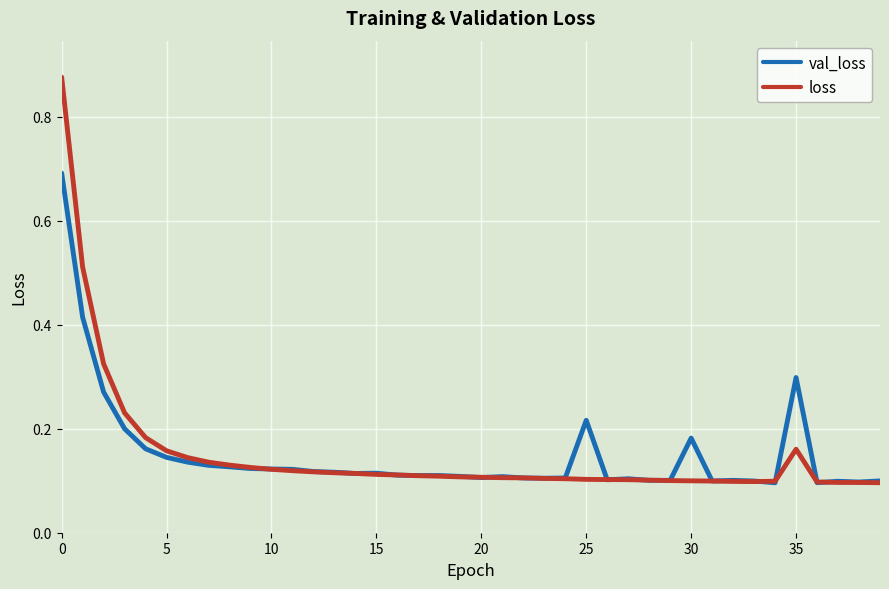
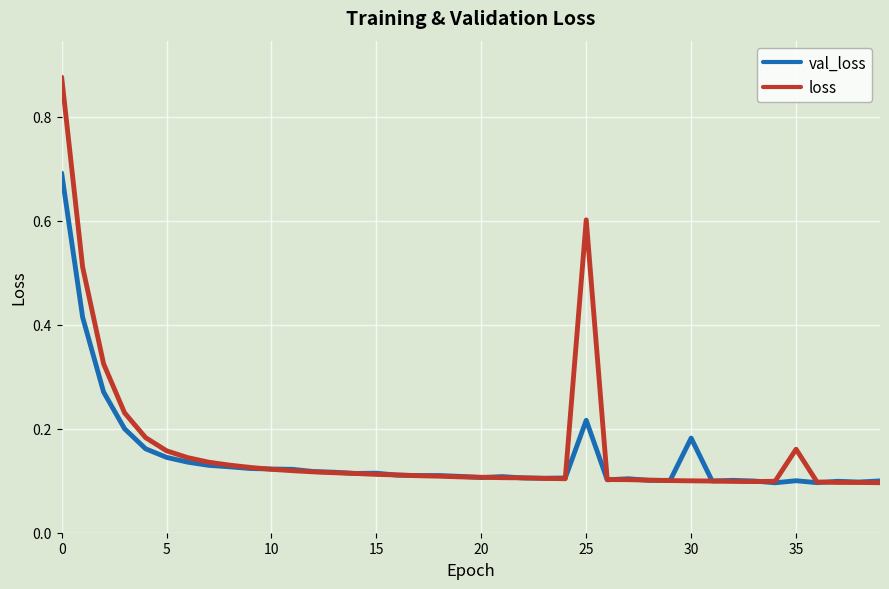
  {
    "val_loss": {
      "0": 0.69,
      "5": 0.14,
      "25": 0.22,
      "30": 0.18,
-     "35": 0.30
+     "35": 0.10
    },
    "loss": {
      "0": 0.88,
      "5": 0.16,
-     "25": 0.10,
+     "25": 0.60,
      "30": 0.10,
      "35": 0.16
    }
  }
